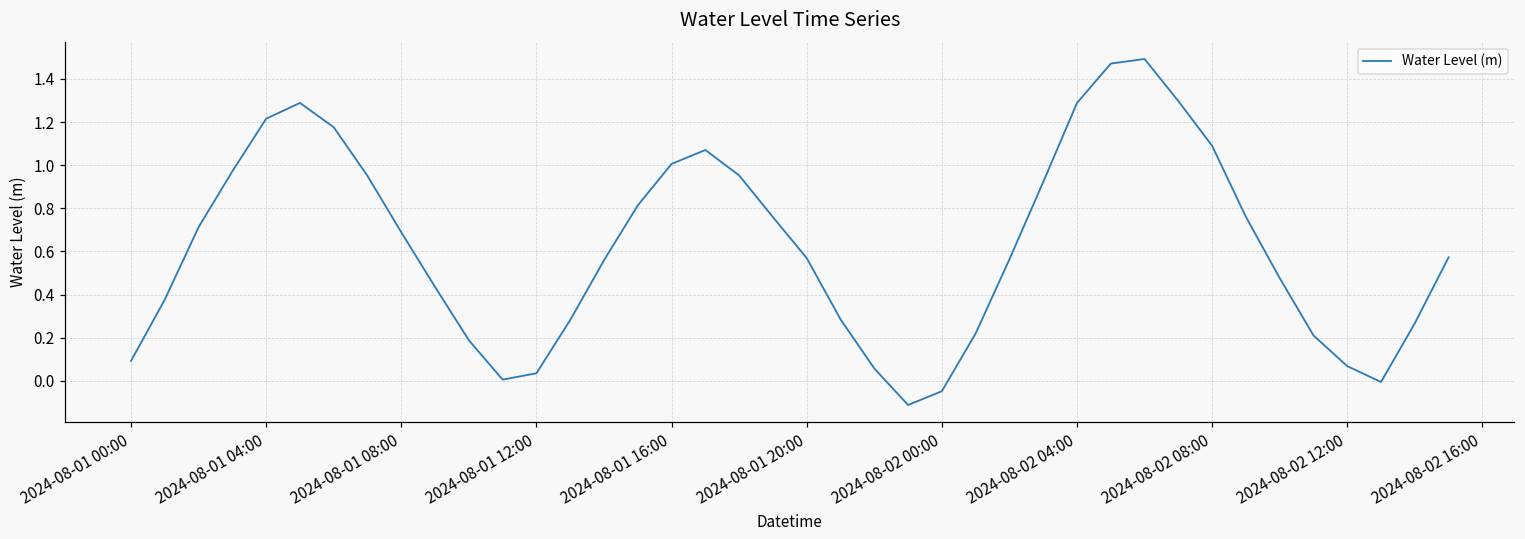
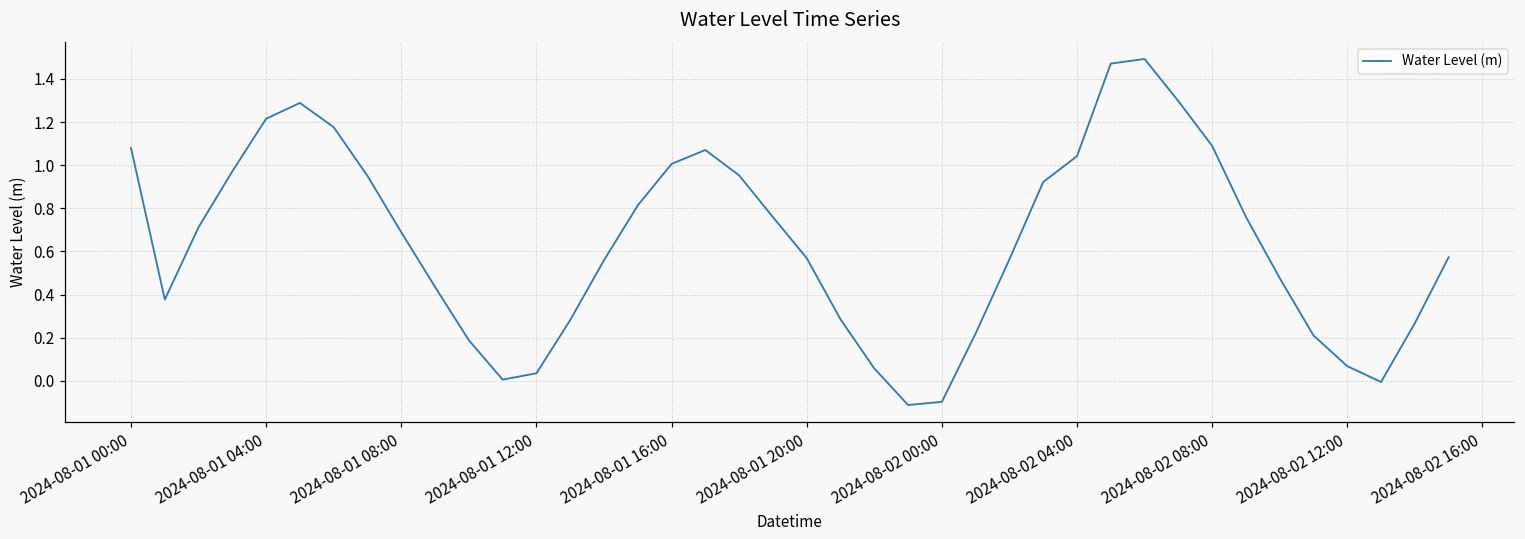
  {
-   "2024-08-01 00:00": 0.09,
+   "2024-08-01 00:00": 1.08,
    "2024-08-01 04:00": 1.22,
    "2024-08-01 08:00": 0.69,
    "2024-08-01 12:00": 0.04,
    "2024-08-01 16:00": 1.01,
    "2024-08-01 20:00": 0.57,
-   "2024-08-02 00:00": -0.05,
-   "2024-08-02 04:00": 1.29,
+   "2024-08-02 00:00": -0.10,
+   "2024-08-02 04:00": 1.04,
    "2024-08-02 08:00": 1.09,
    "2024-08-02 12:00": 0.07
  }
